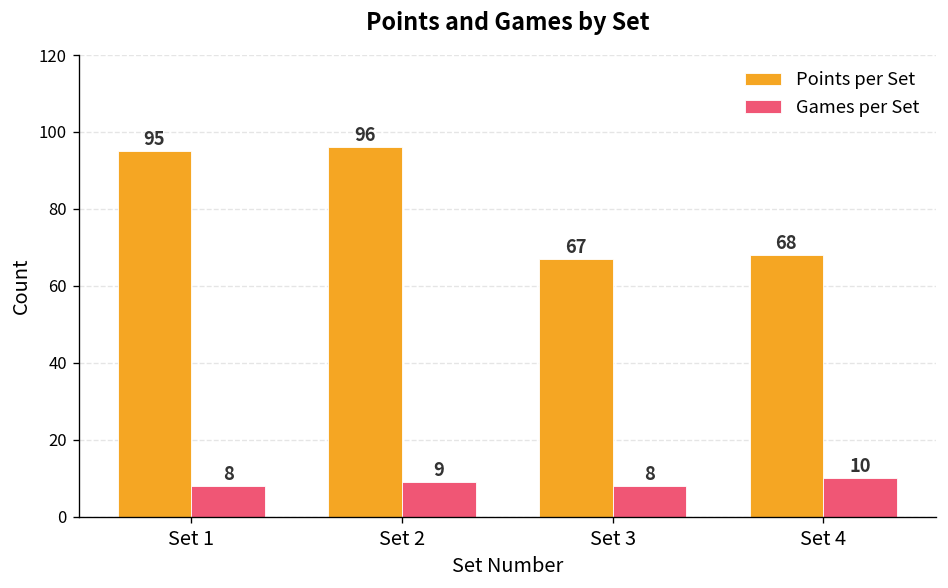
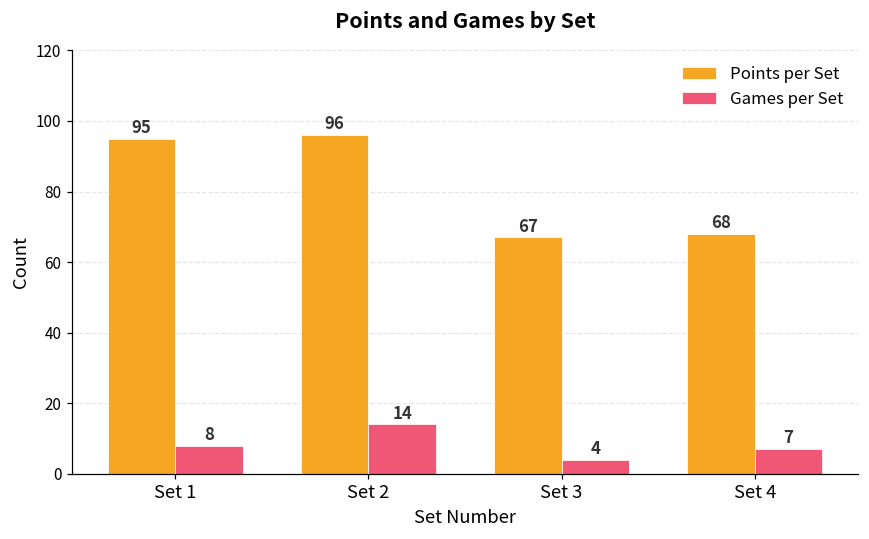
  {
    "Points per Set": {
      "Set 1": 95,
      "Set 2": 96,
      "Set 3": 67,
      "Set 4": 68
    },
    "Games per Set": {
      "Set 1": 8,
-     "Set 2": 9,
-     "Set 3": 8,
-     "Set 4": 10
+     "Set 2": 14,
+     "Set 3": 4,
+     "Set 4": 7
    }
  }
